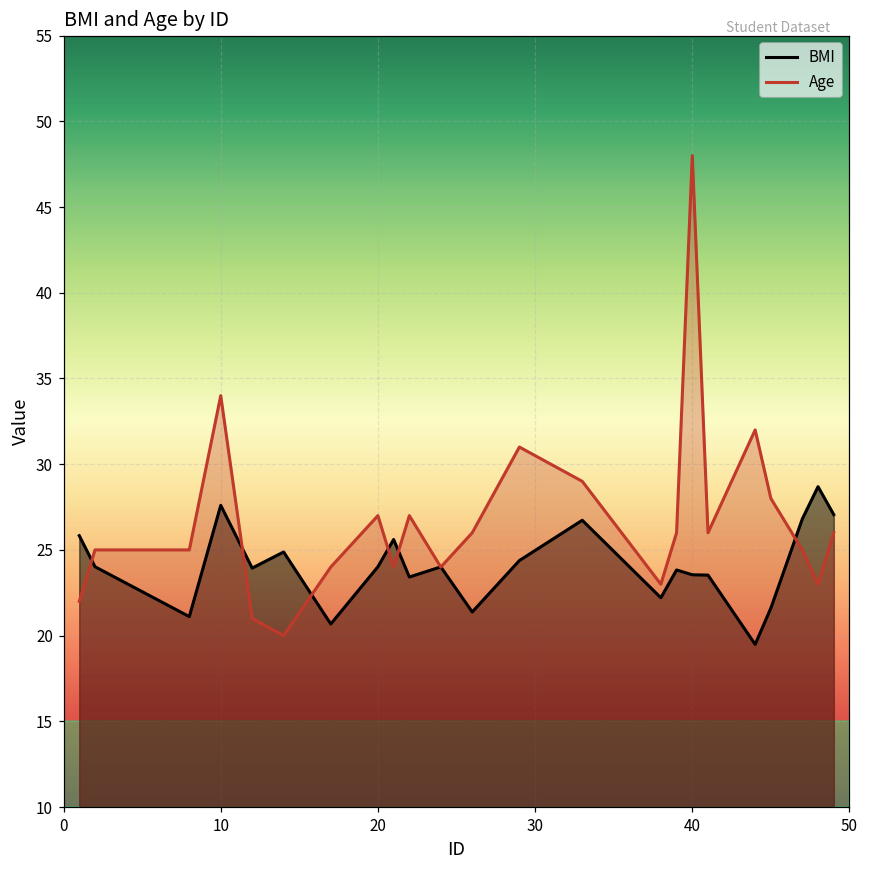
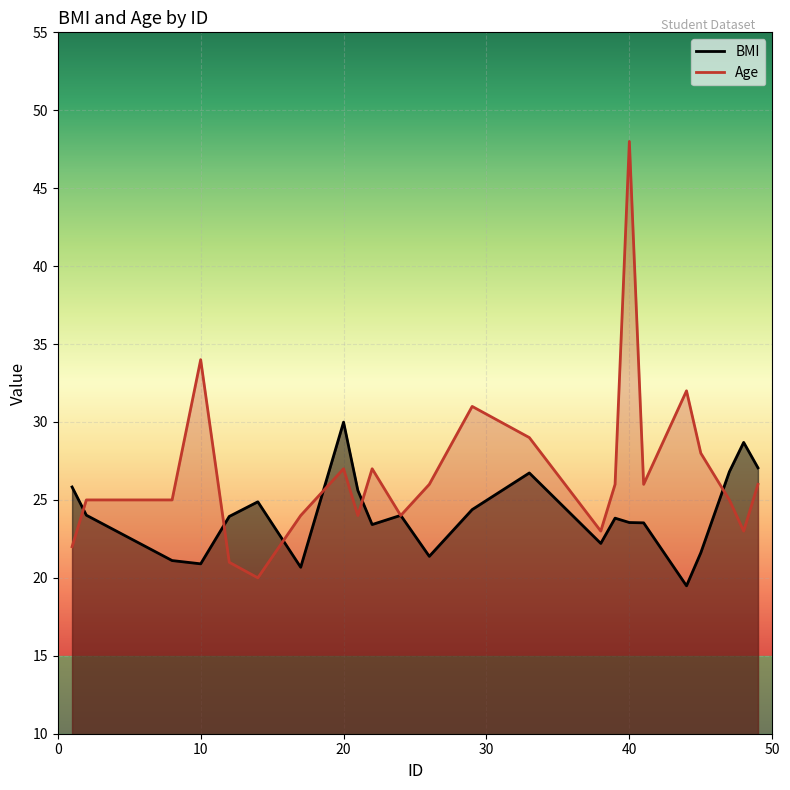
  {
    "BMI": {
-     "10": 27.6,
-     "20": 24.0,
+     "10": 20.9,
+     "20": 30.0,
      "40": 23.6
    },
    "Age": {
      "10": 34.0,
      "20": 27.0,
      "40": 48.0
    }
  }
